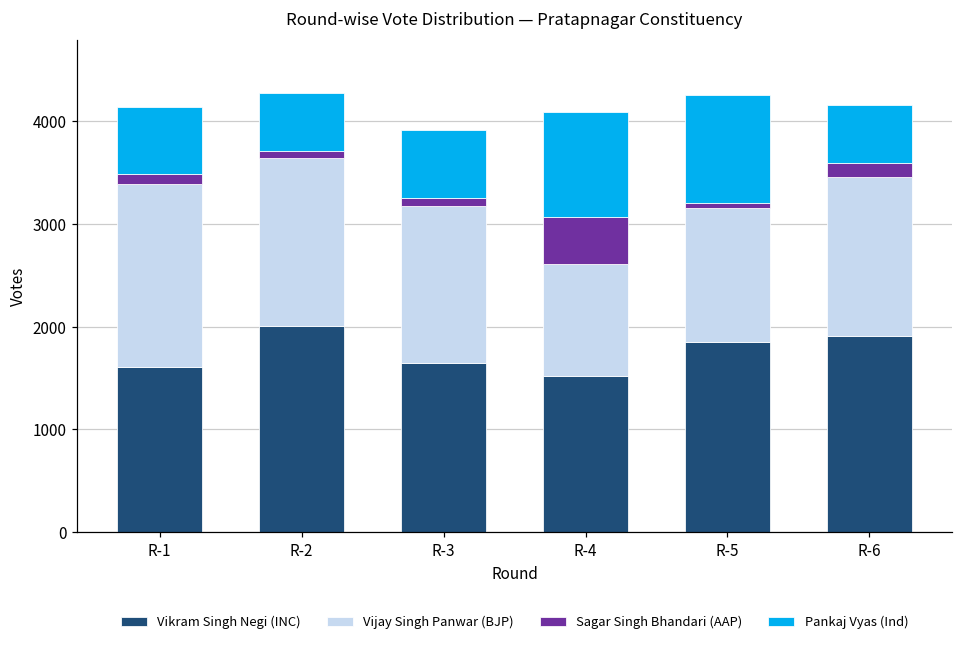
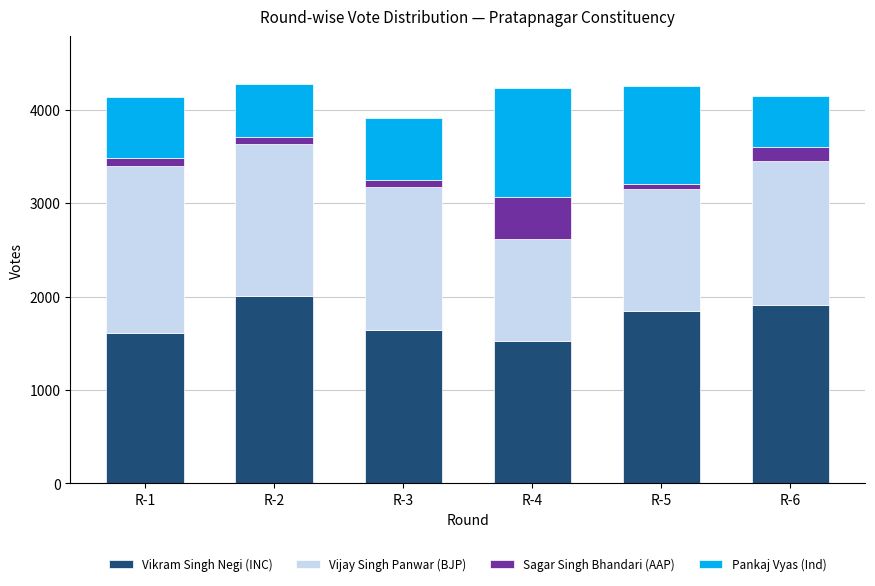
  {
    "Vikram Singh Negi (INC)": {
      "R-1": 1600,
      "R-2": 2000,
      "R-3": 1600,
      "R-4": 1500,
      "R-5": 1800,
      "R-6": 1900
    },
    "Vijay Singh Panwar (BJP)": {
      "R-1": 1800,
      "R-2": 1600,
      "R-3": 1500,
      "R-4": 1100,
      "R-5": 1300,
      "R-6": 1500
    },
    "Sagar Singh Bhandari (AAP)": {
      "R-1": 100,
      "R-2": 100,
      "R-3": 100,
      "R-4": 500,
      "R-5": 100,
      "R-6": 100
    },
    "Pankaj Vyas (Ind)": {
      "R-1": 700,
      "R-2": 600,
      "R-3": 700,
-     "R-4": 1000,
+     "R-4": 1200,
      "R-5": 1100,
      "R-6": 600
    }
  }
